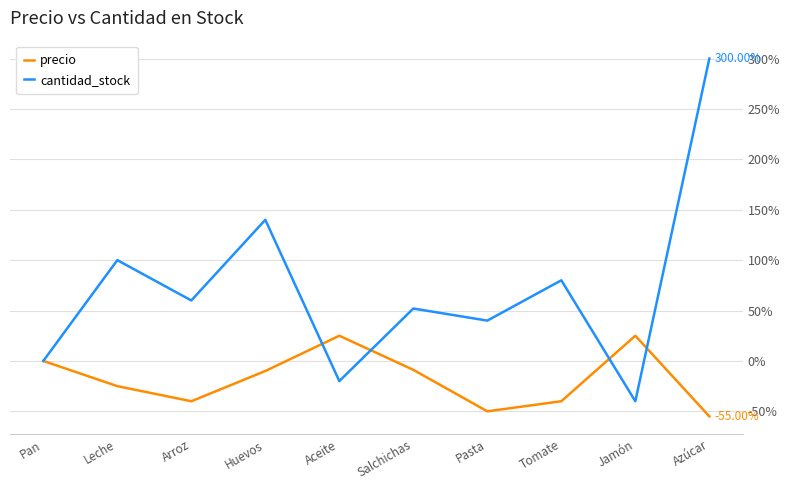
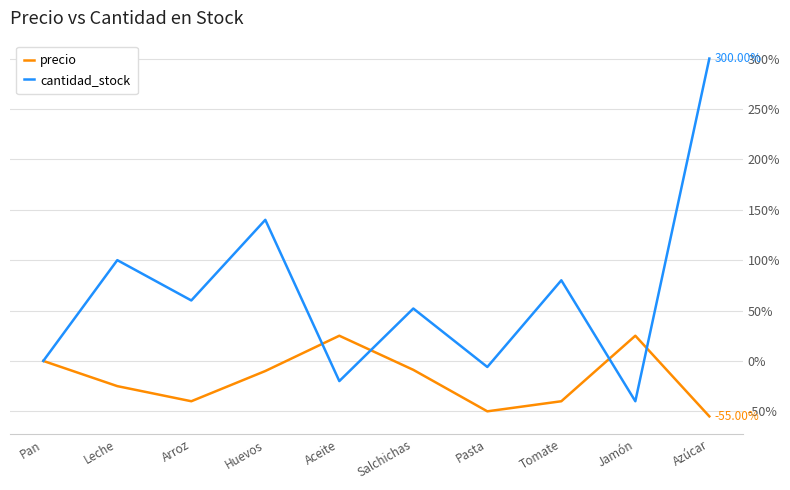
  {
    "precio": {
      "Azúcar": "-55.00%"
    },
    "cantidad_stock": {
      "Leche": "100%",
      "Arroz": "60%",
      "Huevos": "140%",
      "Aceite": "-20%",
      "Salchichas": "52%",
-     "Pasta": "40%",
+     "Pasta": "-6%",
      "Tomate": "80%",
      "Jamón": "-40%"
    }
  }
